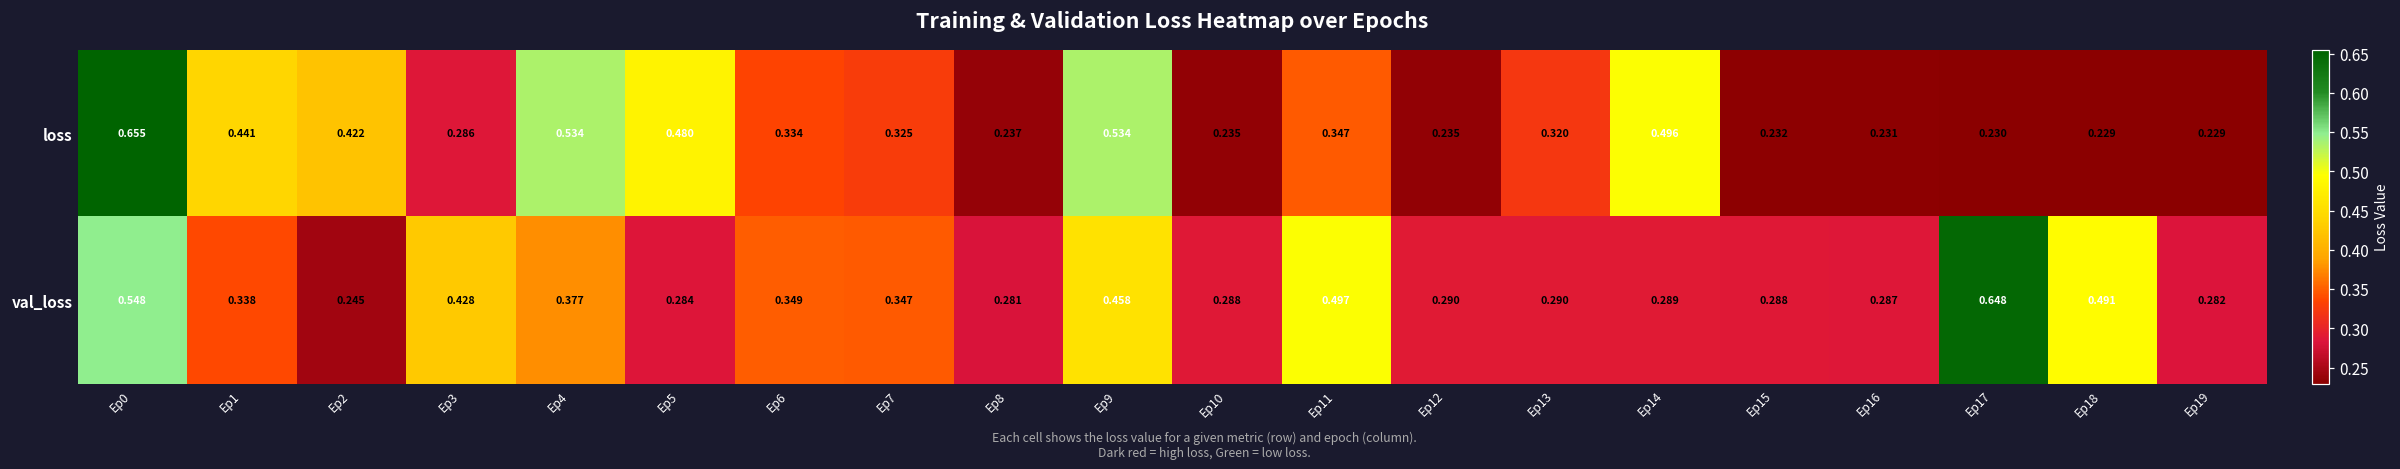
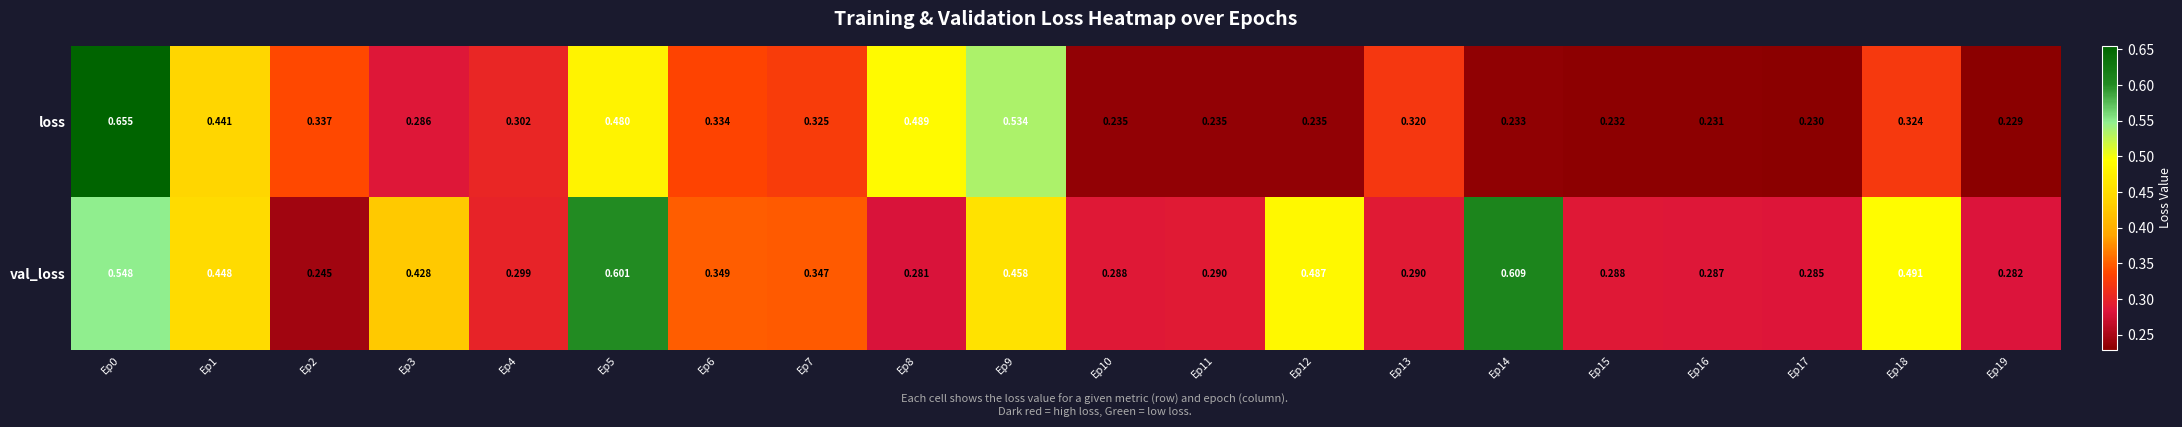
  {
    "loss": {
      "Ep0": 0.655,
      "Ep1": 0.441,
-     "Ep2": 0.422,
+     "Ep2": 0.337,
      "Ep3": 0.286,
-     "Ep4": 0.534,
+     "Ep4": 0.302,
      "Ep5": 0.480,
      "Ep6": 0.334,
      "Ep7": 0.325,
-     "Ep8": 0.237,
+     "Ep8": 0.489,
      "Ep9": 0.534,
      "Ep10": 0.235,
-     "Ep11": 0.347,
+     "Ep11": 0.235,
      "Ep12": 0.235,
      "Ep13": 0.320,
-     "Ep14": 0.496,
+     "Ep14": 0.233,
      "Ep15": 0.232,
      "Ep16": 0.231,
      "Ep17": 0.230,
-     "Ep18": 0.229,
+     "Ep18": 0.324,
      "Ep19": 0.229
    },
    "val_loss": {
      "Ep0": 0.548,
-     "Ep1": 0.338,
+     "Ep1": 0.448,
      "Ep2": 0.245,
      "Ep3": 0.428,
-     "Ep4": 0.377,
-     "Ep5": 0.284,
+     "Ep4": 0.299,
+     "Ep5": 0.601,
      "Ep6": 0.349,
      "Ep7": 0.347,
      "Ep8": 0.281,
      "Ep9": 0.458,
      "Ep10": 0.288,
-     "Ep11": 0.497,
-     "Ep12": 0.290,
+     "Ep11": 0.290,
+     "Ep12": 0.487,
      "Ep13": 0.290,
-     "Ep14": 0.289,
+     "Ep14": 0.609,
      "Ep15": 0.288,
      "Ep16": 0.287,
-     "Ep17": 0.648,
+     "Ep17": 0.285,
      "Ep18": 0.491,
      "Ep19": 0.282
    }
  }
